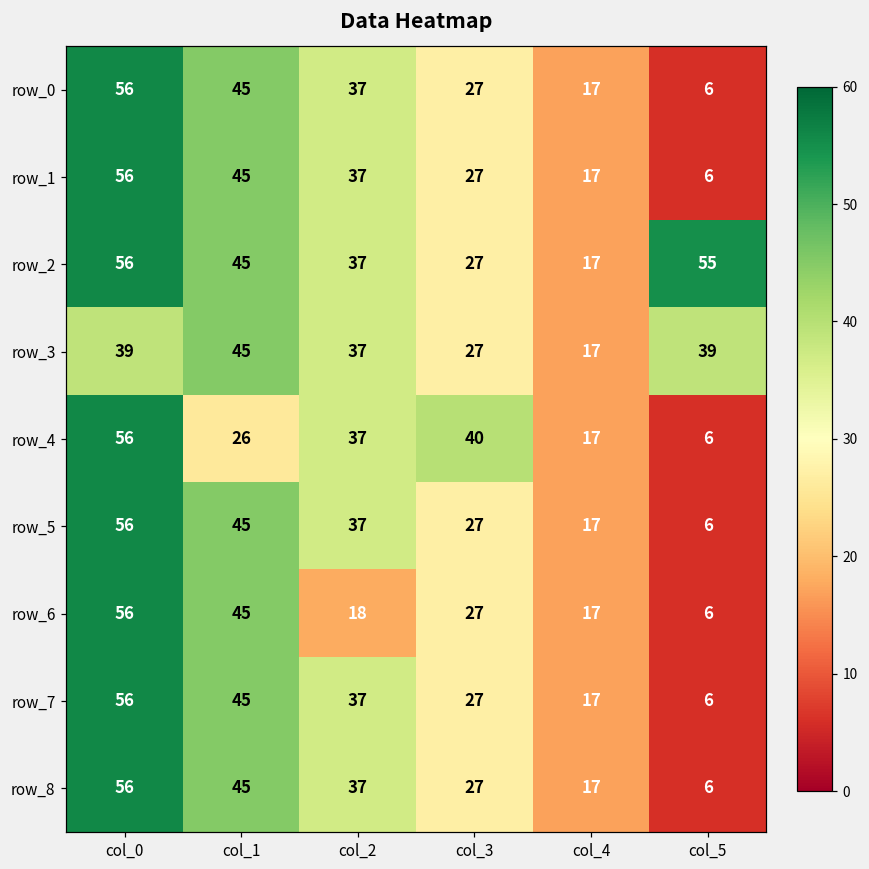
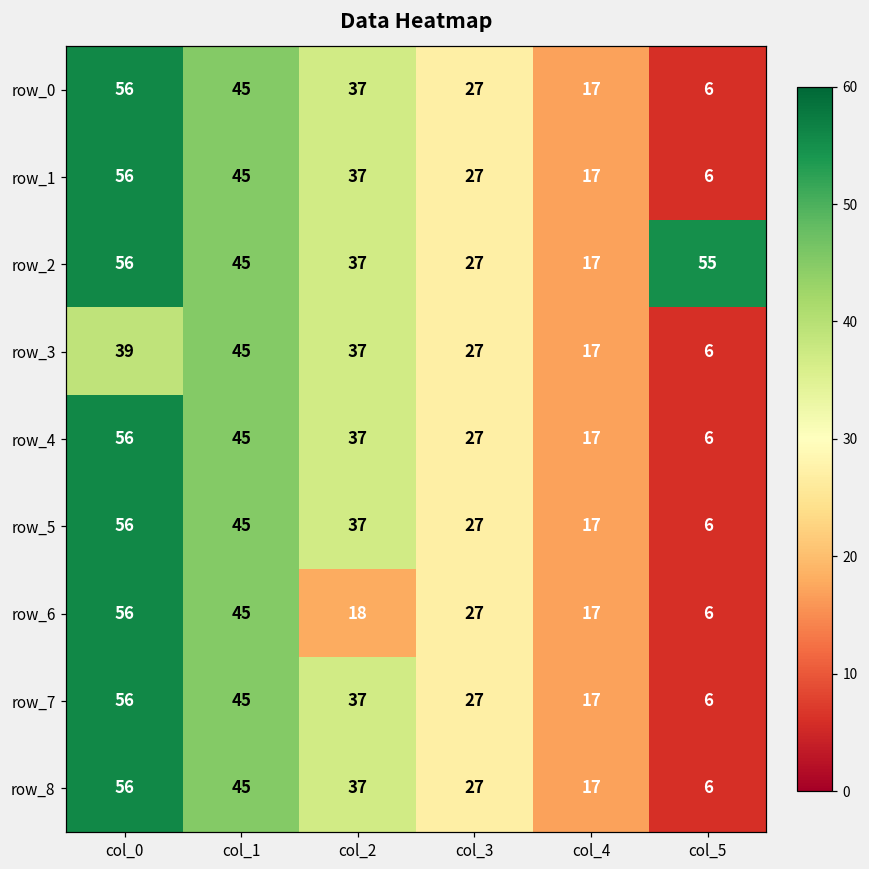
  {
    "row_0": {
      "col_0": 56,
      "col_1": 45,
      "col_2": 37,
      "col_3": 27,
      "col_4": 17,
      "col_5": 6
    },
    "row_1": {
      "col_0": 56,
      "col_1": 45,
      "col_2": 37,
      "col_3": 27,
      "col_4": 17,
      "col_5": 6
    },
    "row_2": {
      "col_0": 56,
      "col_1": 45,
      "col_2": 37,
      "col_3": 27,
      "col_4": 17,
      "col_5": 55
    },
    "row_3": {
      "col_0": 39,
      "col_1": 45,
      "col_2": 37,
      "col_3": 27,
      "col_4": 17,
-     "col_5": 39
+     "col_5": 6
    },
    "row_4": {
      "col_0": 56,
-     "col_1": 26,
+     "col_1": 45,
      "col_2": 37,
-     "col_3": 40,
+     "col_3": 27,
      "col_4": 17,
      "col_5": 6
    },
    "row_5": {
      "col_0": 56,
      "col_1": 45,
      "col_2": 37,
      "col_3": 27,
      "col_4": 17,
      "col_5": 6
    },
    "row_6": {
      "col_0": 56,
      "col_1": 45,
      "col_2": 18,
      "col_3": 27,
      "col_4": 17,
      "col_5": 6
    },
    "row_7": {
      "col_0": 56,
      "col_1": 45,
      "col_2": 37,
      "col_3": 27,
      "col_4": 17,
      "col_5": 6
    },
    "row_8": {
      "col_0": 56,
      "col_1": 45,
      "col_2": 37,
      "col_3": 27,
      "col_4": 17,
      "col_5": 6
    }
  }
